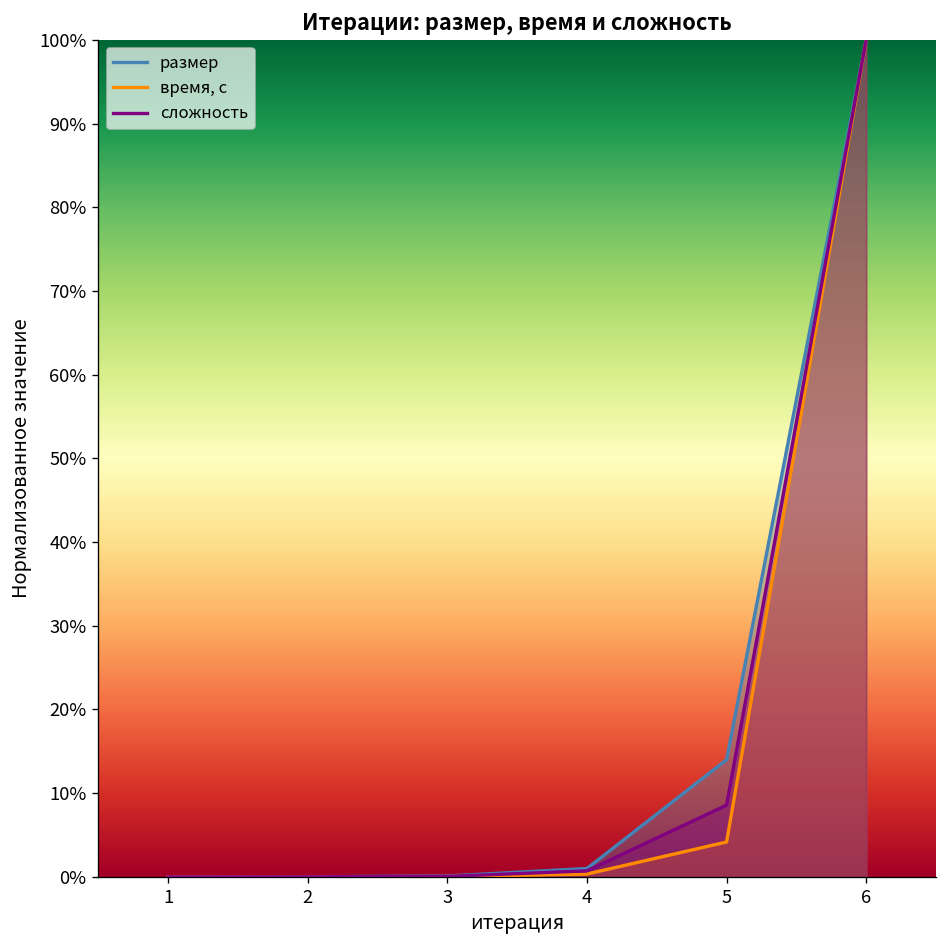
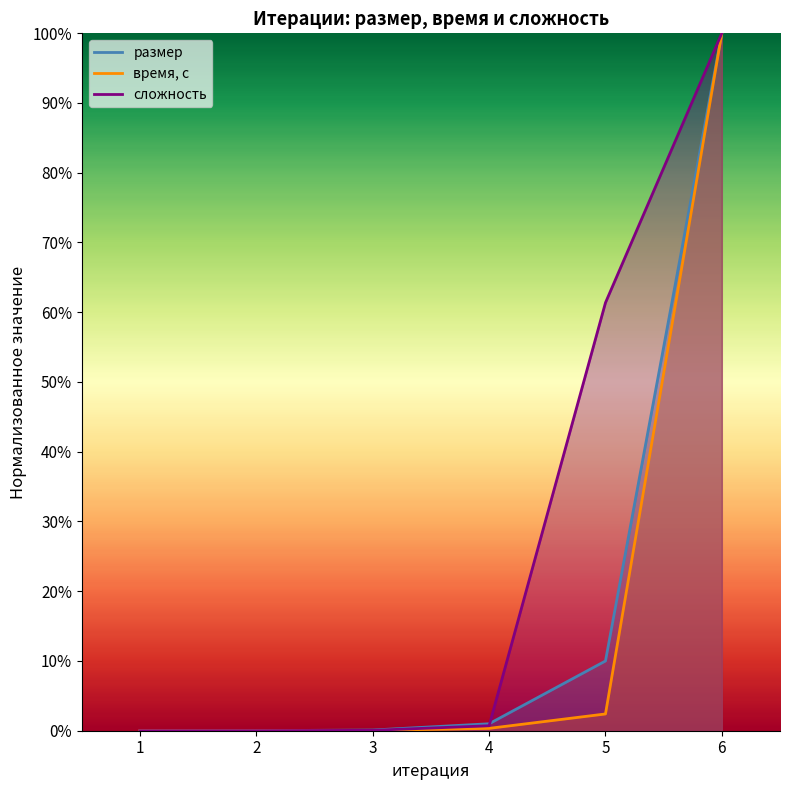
  {
    "размер": {
-     "5": "14%"
+     "5": "10%"
    },
    "время, с": {
      "4": "0%",
-     "5": "4%"
+     "5": "2%"
    },
    "сложность": {
-     "5": "9%"
+     "5": "61%"
    }
  }
